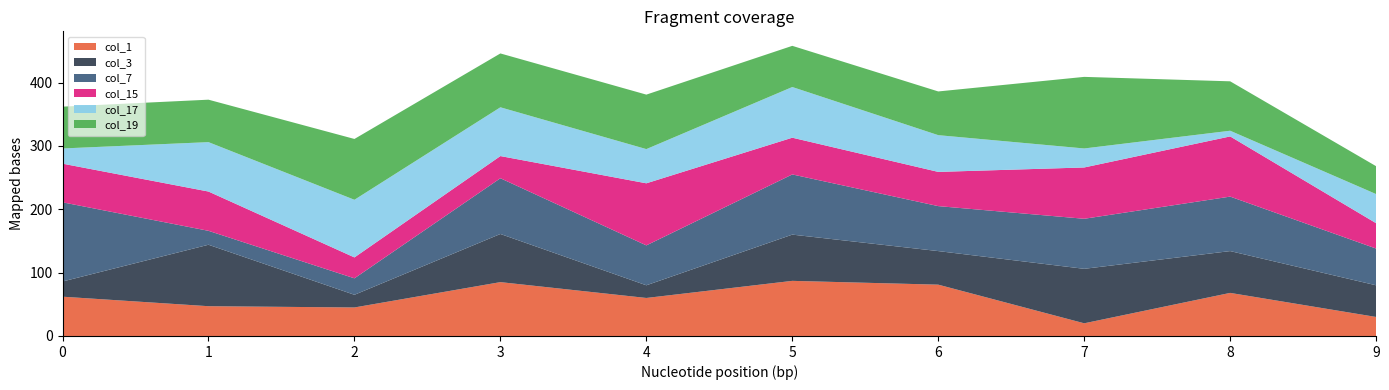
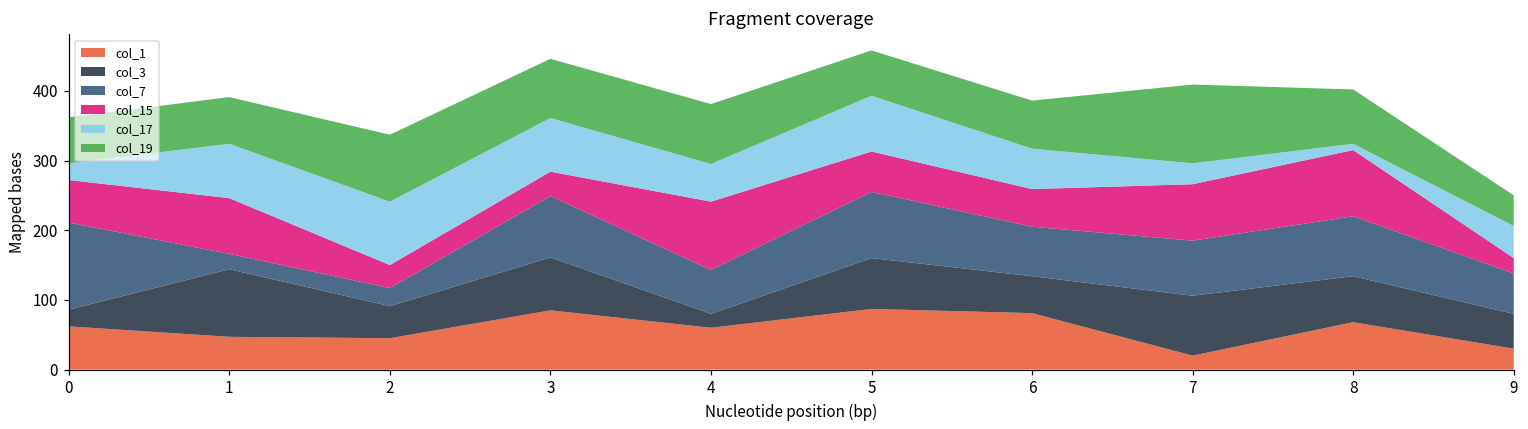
  {
    "col_1": {
      "0": 60,
      "1": 50,
      "2": 50,
      "3": 90,
      "4": 60,
      "5": 90,
      "6": 80,
      "7": 20,
      "8": 70,
      "9": 30
    },
    "col_3": {
      "0": 20,
      "1": 100,
-     "2": 20,
+     "2": 50,
      "3": 80,
      "4": 20,
      "5": 70,
      "6": 50,
      "7": 90,
      "8": 70,
      "9": 50
    },
    "col_7": {
      "0": 130,
      "1": 20,
      "2": 30,
      "3": 90,
      "4": 60,
      "5": 100,
      "6": 70,
      "7": 80,
      "8": 90,
      "9": 60
    },
    "col_15": {
      "0": 60,
-     "1": 60,
+     "1": 80,
      "2": 30,
      "3": 40,
      "4": 100,
      "5": 60,
      "6": 50,
      "7": 80,
      "8": 100,
-     "9": 40
+     "9": 20
    },
    "col_17": {
      "0": 20,
      "1": 80,
      "2": 90,
      "3": 80,
      "4": 50,
      "5": 80,
      "6": 60,
      "7": 30,
      "8": 10,
      "9": 50
    },
    "col_19": {
      "0": 70,
      "1": 70,
      "2": 100,
      "3": 90,
      "4": 90,
      "5": 70,
      "6": 70,
      "7": 110,
      "8": 80,
      "9": 40
    }
  }
